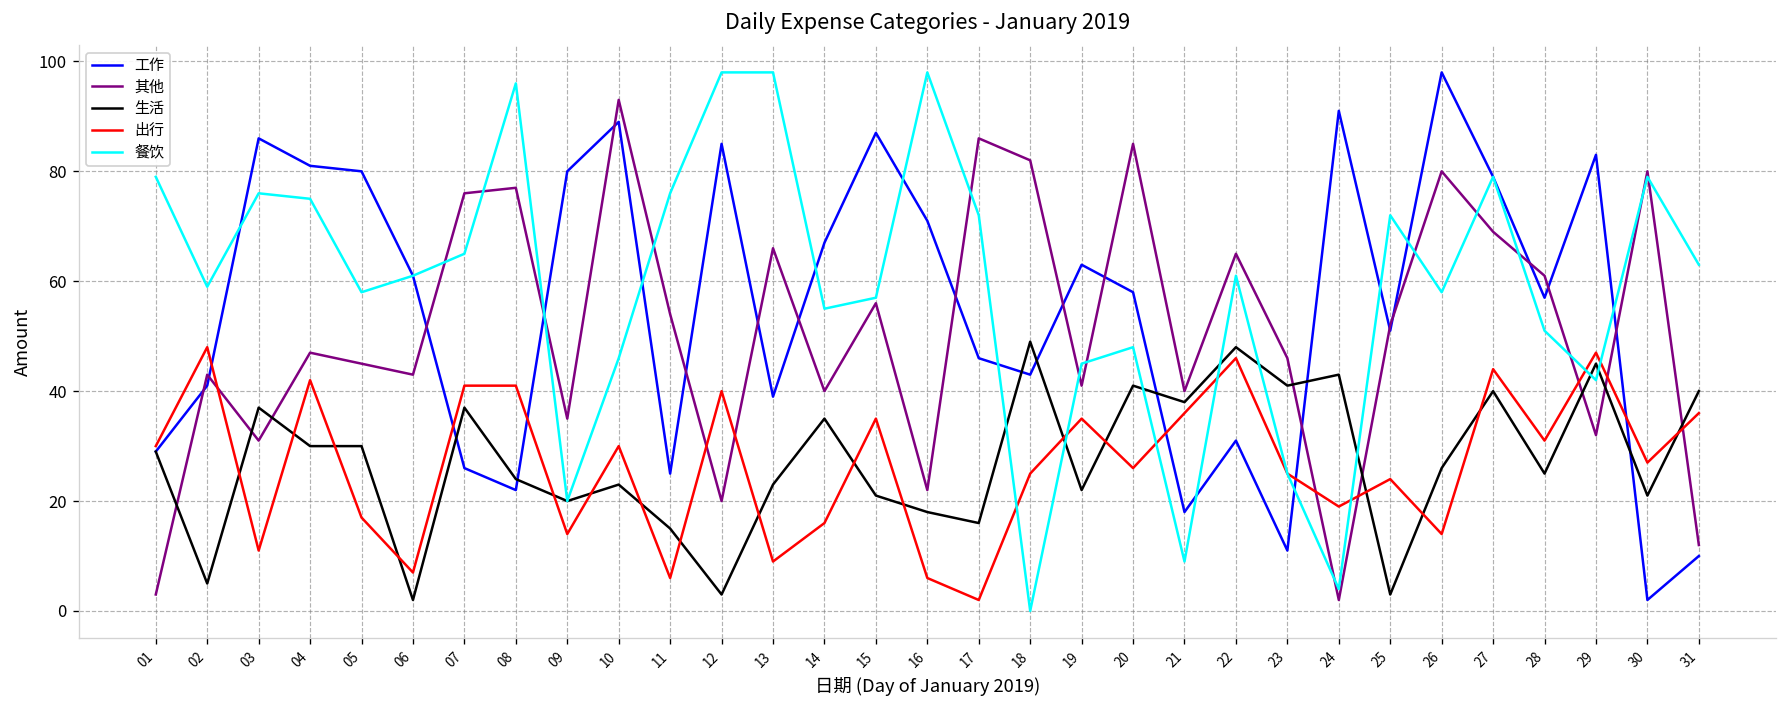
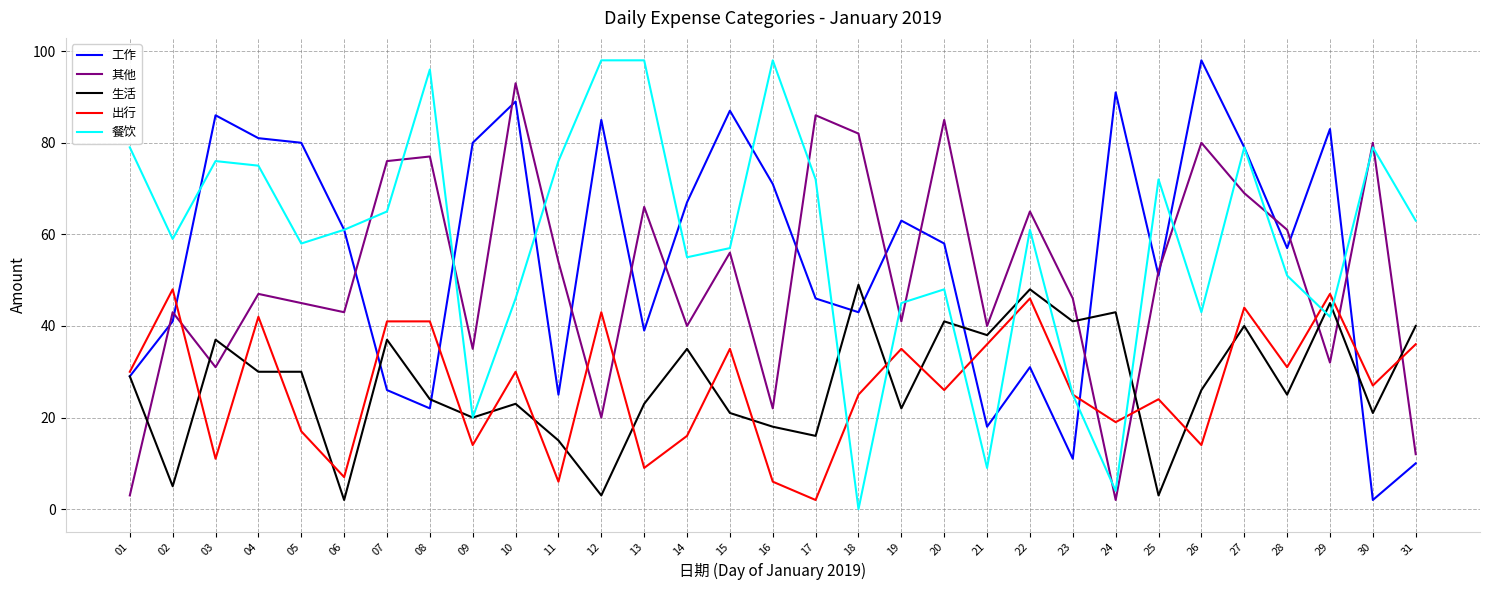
  {
    "工作": {
      "02": 41,
      "03": 86,
      "04": 81,
      "05": 80,
      "07": 26,
      "08": 22,
      "09": 80,
      "10": 89,
      "11": 25,
      "12": 85,
      "13": 39,
      "14": 67,
      "15": 87,
      "16": 71,
      "17": 46,
      "18": 43,
      "19": 63,
      "20": 58,
      "21": 18,
      "22": 31,
      "23": 11,
      "24": 91,
      "25": 51,
      "26": 98,
      "28": 57,
      "29": 83,
      "30": 2,
      "31": 10
    },
    "其他": {
      "01": 3,
      "02": 43,
      "03": 31,
      "04": 47,
      "05": 45,
      "06": 43,
      "07": 76,
      "08": 77,
      "09": 35,
      "10": 93,
      "11": 54,
      "12": 20,
      "13": 66,
      "14": 40,
      "15": 56,
      "16": 22,
      "17": 86,
      "18": 82,
      "19": 41,
      "20": 85,
      "21": 40,
      "22": 65,
      "23": 46,
      "24": 2,
      "25": 52,
      "26": 80,
      "27": 69,
      "28": 61,
      "29": 32,
      "30": 80,
      "31": 12
    },
    "生活": {
      "02": 5,
      "03": 37,
      "04": 30,
      "05": 30,
      "06": 2,
      "07": 37,
      "08": 24,
      "10": 23,
      "11": 15,
      "12": 3,
      "13": 23,
      "14": 35,
      "15": 21,
      "16": 18,
      "17": 16,
      "18": 49,
      "19": 22,
      "20": 41,
      "21": 38,
      "22": 48,
      "23": 41,
      "24": 43,
      "25": 3,
      "26": 26,
      "27": 40,
      "28": 25,
      "29": 45,
      "30": 21,
      "31": 40
    },
    "出行": {
      "01": 30,
      "02": 48,
      "03": 11,
      "04": 42,
      "05": 17,
      "06": 7,
      "07": 41,
      "08": 41,
      "09": 14,
      "10": 30,
      "11": 6,
-     "12": 40,
+     "12": 43,
      "13": 9,
      "14": 16,
      "15": 35,
      "16": 6,
      "17": 2,
      "18": 25,
      "19": 35,
      "20": 26,
      "21": 36,
      "22": 46,
      "24": 19,
      "25": 24,
      "26": 14,
      "27": 44,
      "28": 31,
      "29": 47,
      "30": 27,
      "31": 36
    },
    "餐饮": {
      "01": 79,
      "02": 59,
      "03": 76,
      "04": 75,
      "05": 58,
      "07": 65,
      "08": 96,
      "10": 46,
      "11": 76,
      "12": 98,
      "13": 98,
      "14": 55,
      "15": 57,
      "16": 98,
      "17": 72,
      "18": 0,
      "19": 45,
      "20": 48,
      "21": 9,
      "22": 61,
      "24": 4,
      "25": 72,
-     "26": 58,
+     "26": 43,
      "28": 51,
      "29": 42,
      "30": 79,
      "31": 63
    }
  }
